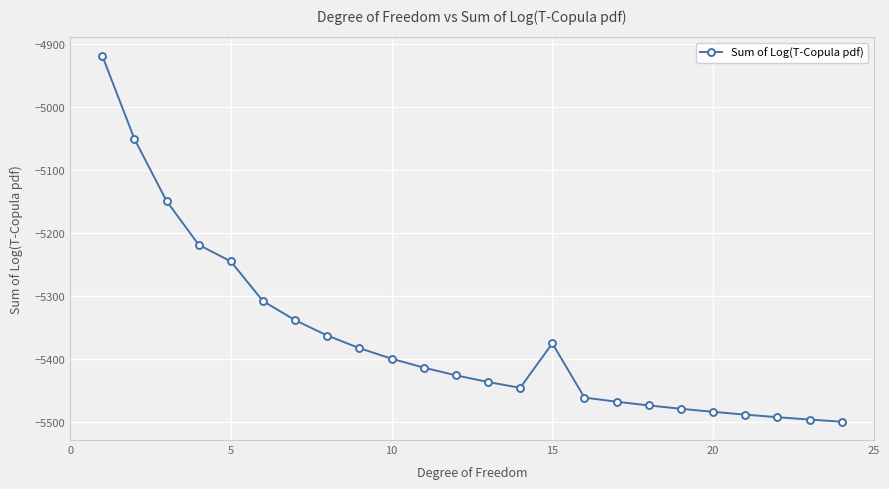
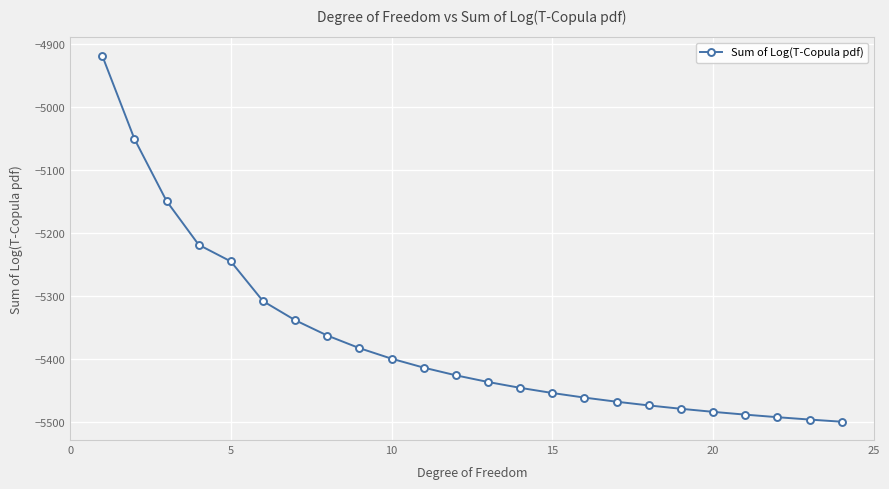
  {
    "5": -5250,
    "10": -5400,
-   "15": -5370,
+   "15": -5450,
    "20": -5480
  }
